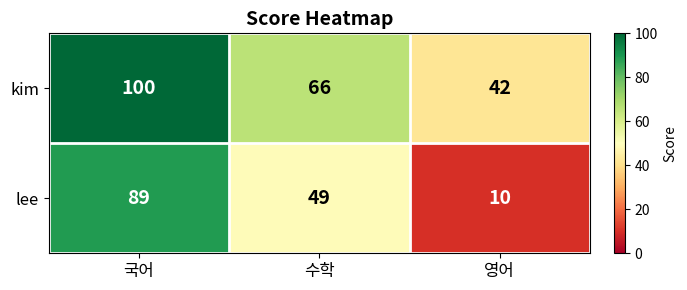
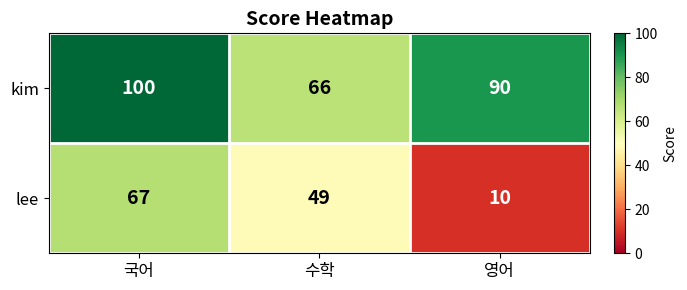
  {
    "kim": {
      "국어": 100,
      "수학": 66,
-     "영어": 42
+     "영어": 90
    },
    "lee": {
-     "국어": 89,
+     "국어": 67,
      "수학": 49,
      "영어": 10
    }
  }
